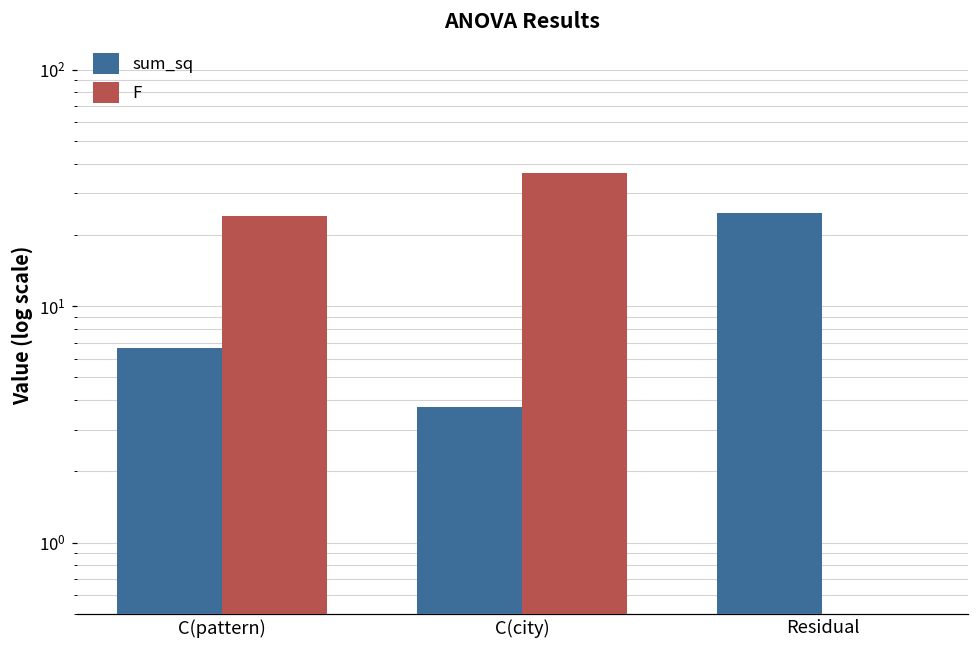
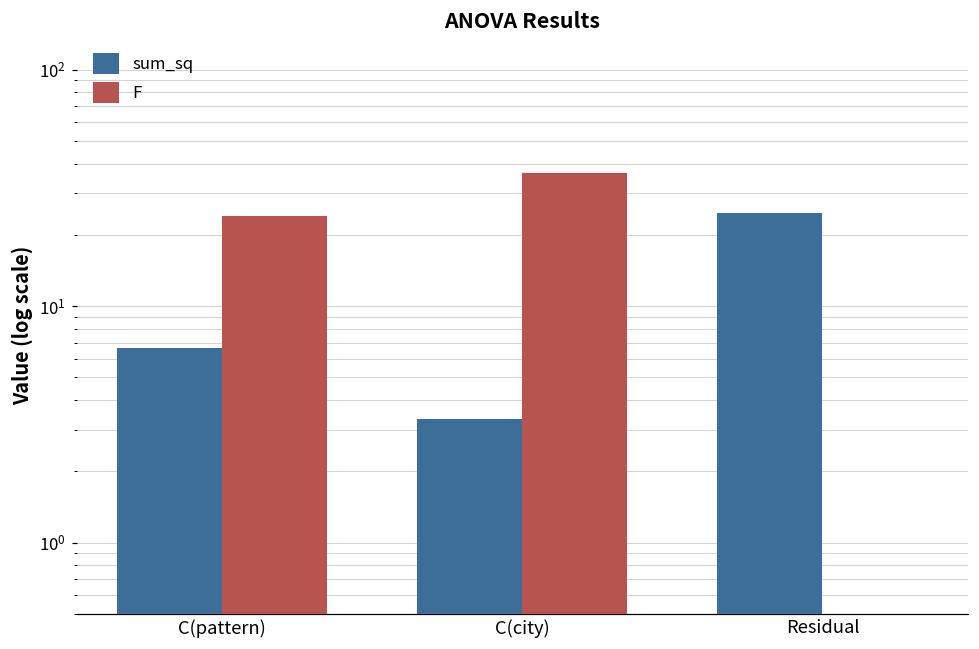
  {
    "sum_sq": {
      "C(pattern)": 6.6,
-     "C(city)": 3.7,
+     "C(city)": 3.3,
      "Residual": 25
    },
    "F": {
      "C(pattern)": 24,
      "C(city)": 36
    }
  }
